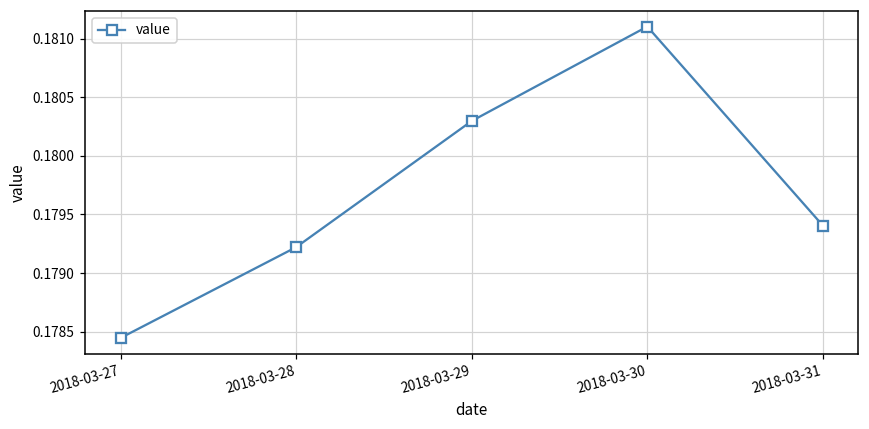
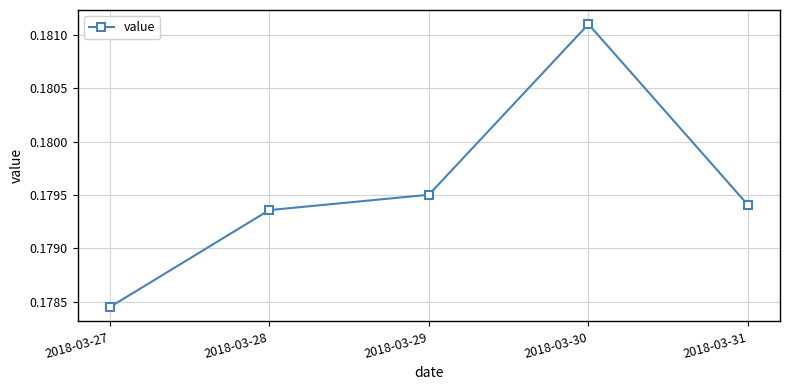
  {
    "2018-03-27": 0.17845,
-   "2018-03-28": 0.17922,
-   "2018-03-29": 0.18030,
+   "2018-03-28": 0.17936,
+   "2018-03-29": 0.17950,
    "2018-03-30": 0.18110,
    "2018-03-31": 0.17941
  }
